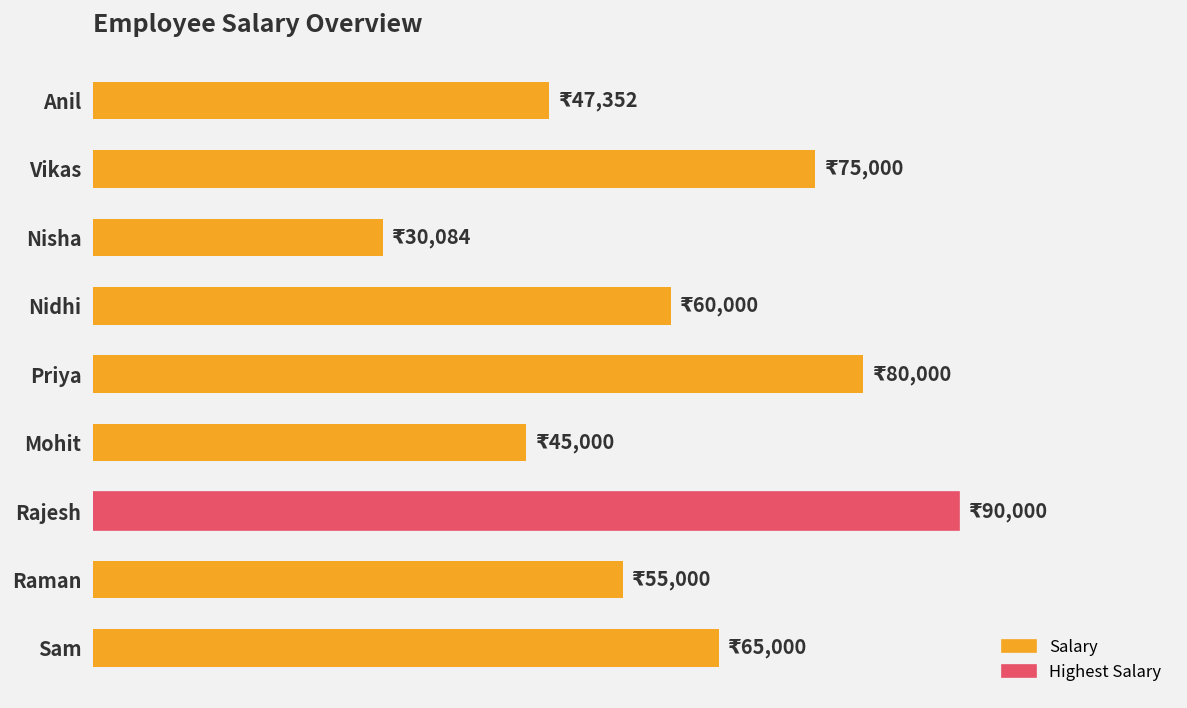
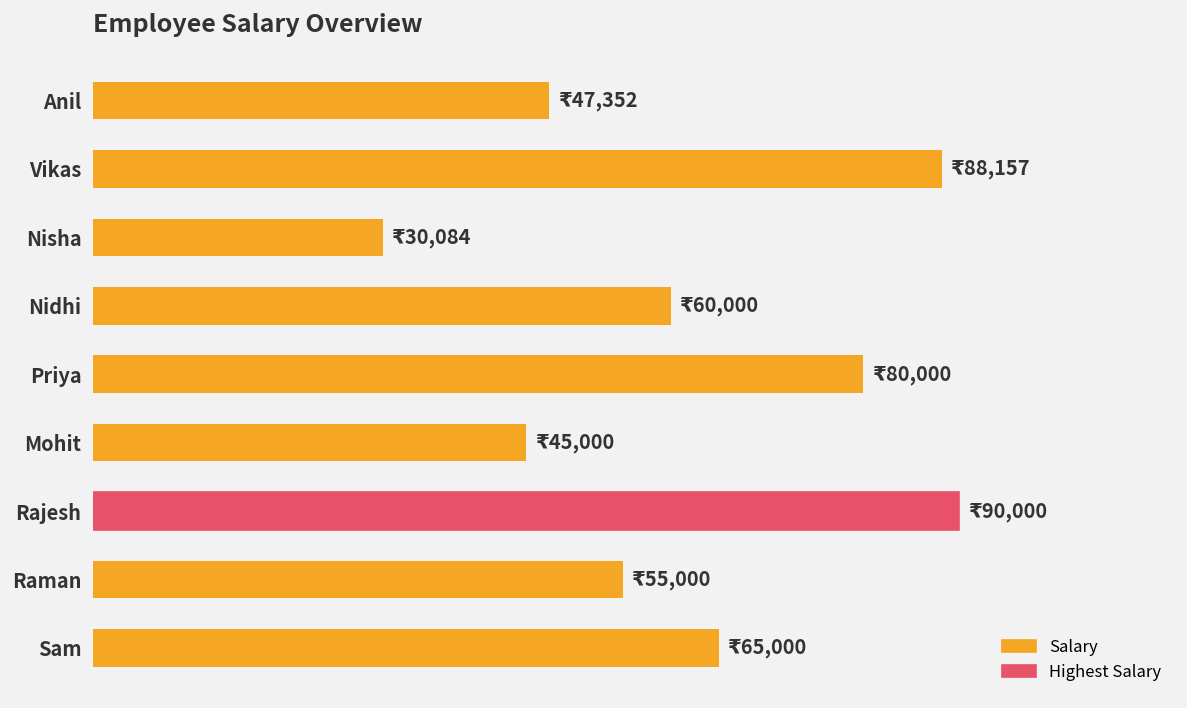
  {
    "Anil": "47,352",
-   "Vikas": "75,000",
+   "Vikas": "88,157",
    "Nisha": "30,084",
    "Nidhi": "60,000",
    "Priya": "80,000",
    "Mohit": "45,000",
    "Rajesh": "90,000",
    "Raman": "55,000",
    "Sam": "65,000"
  }
